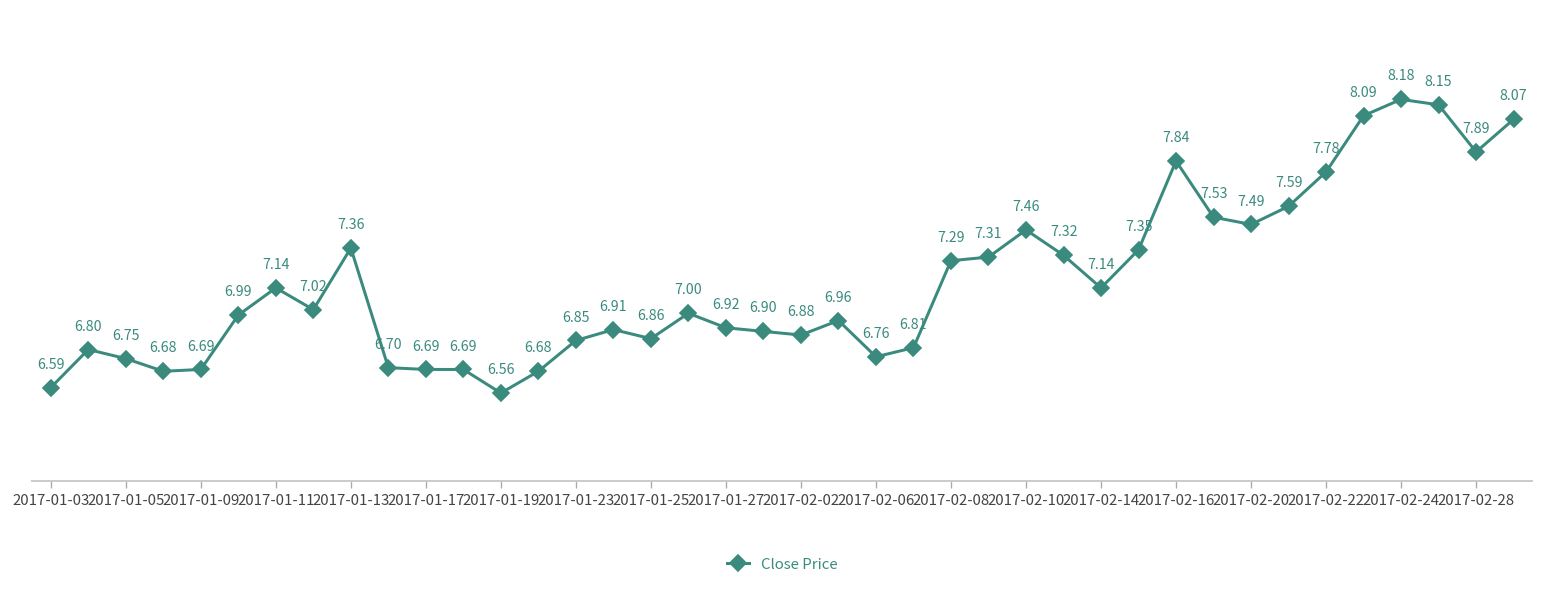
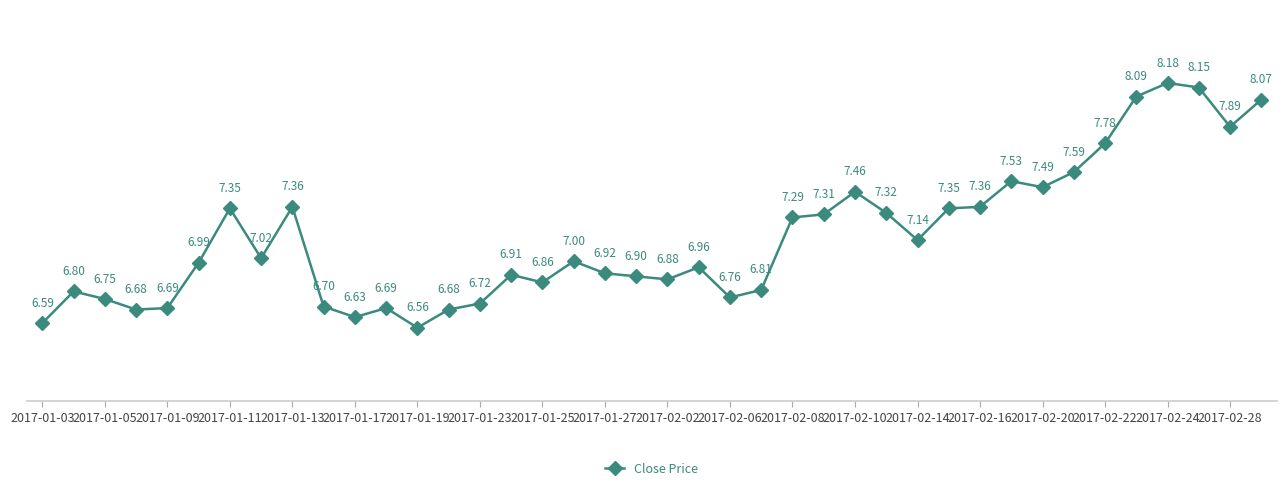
  {
    "2017-01-03": 6.59,
    "2017-01-05": 6.75,
    "2017-01-09": 6.69,
-   "2017-01-11": 7.14,
+   "2017-01-11": 7.35,
    "2017-01-13": 7.36,
-   "2017-01-17": 6.69,
+   "2017-01-17": 6.63,
    "2017-01-19": 6.56,
-   "2017-01-23": 6.85,
+   "2017-01-23": 6.72,
    "2017-01-25": 6.86,
    "2017-01-27": 6.92,
    "2017-02-02": 6.88,
    "2017-02-06": 6.76,
    "2017-02-08": 7.29,
    "2017-02-10": 7.46,
    "2017-02-14": 7.14,
-   "2017-02-16": 7.84,
+   "2017-02-16": 7.36,
    "2017-02-20": 7.49,
    "2017-02-22": 7.78,
    "2017-02-24": 8.18,
    "2017-02-28": 7.89
  }
